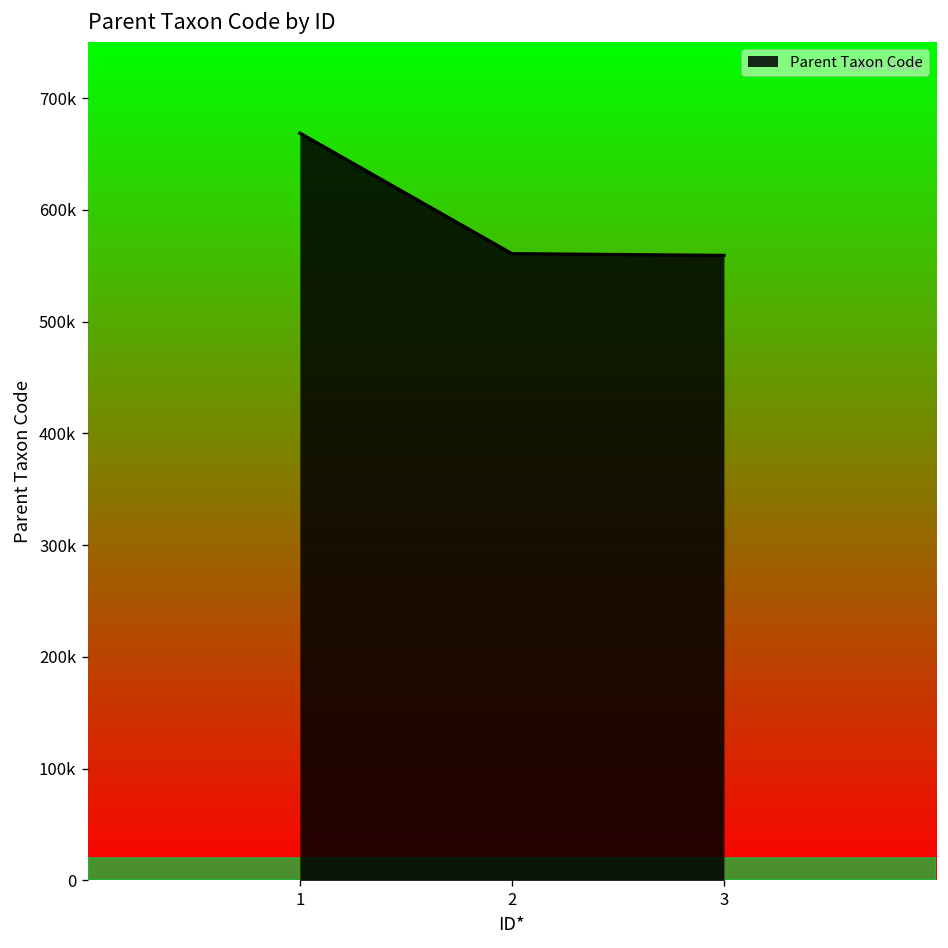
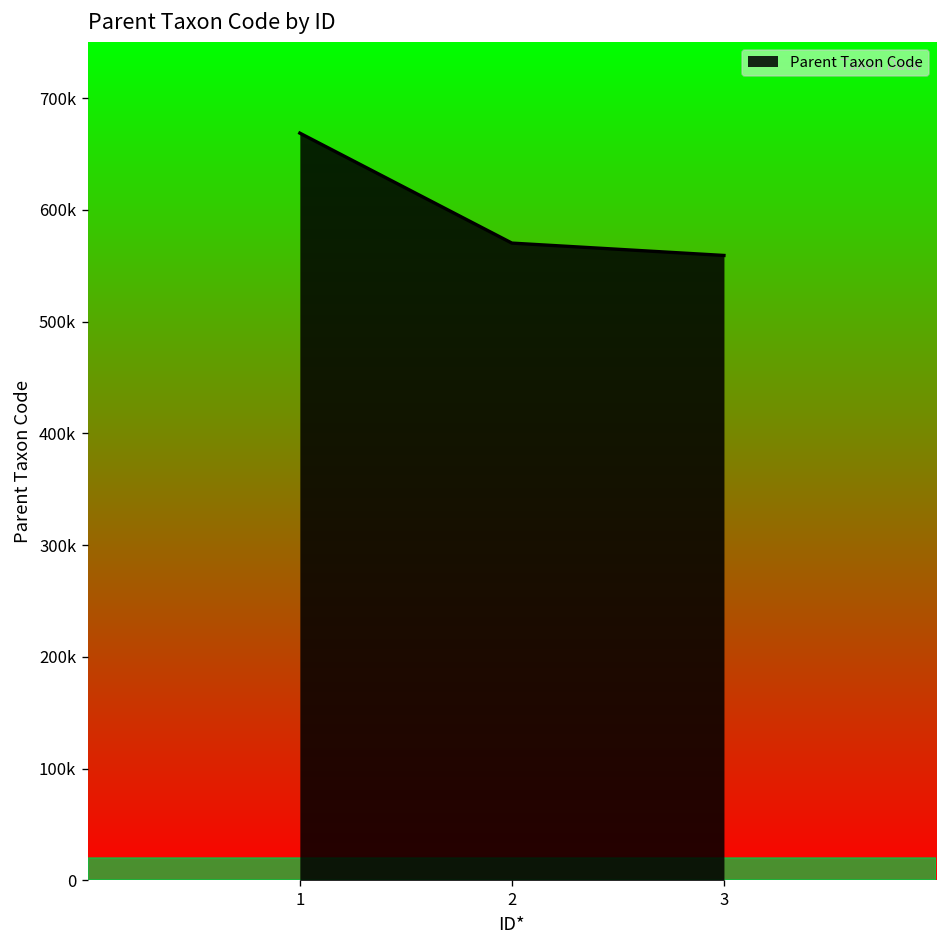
  {
    "1": 670000,
-   "2": 560000,
+   "2": 570000,
    "3": 560000
  }
